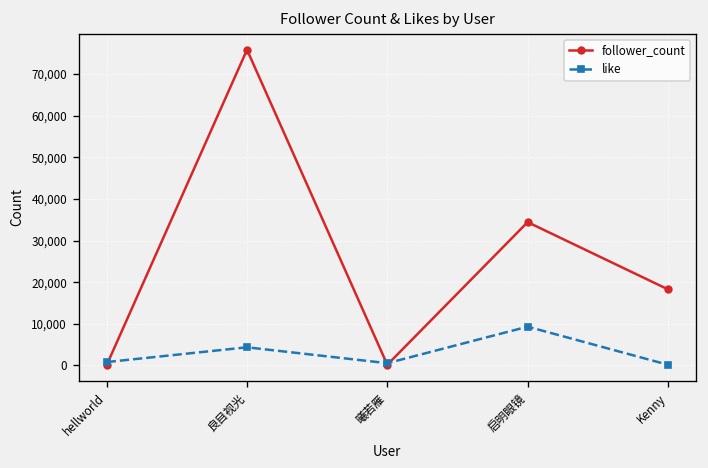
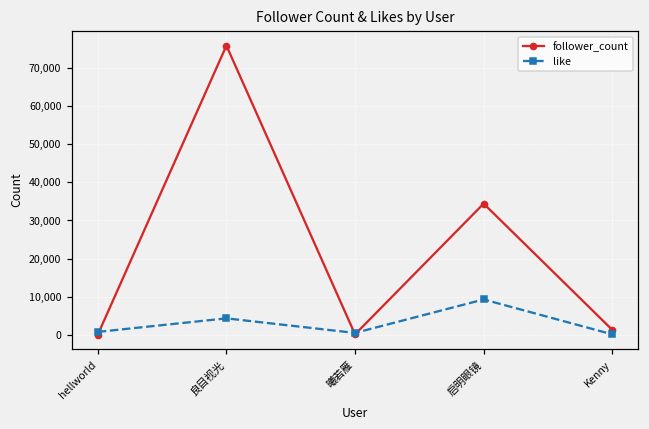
  {
    "follower_count": {
      "良目视光": "76,000",
      "启明眼镜": "34,000",
-     "Kenny": "18,000"
+     "Kenny": "1,000"
    },
    "like": {
      "良目视光": "4,000",
      "启明眼镜": "9,000",
      "Kenny": "0"
    }
  }
